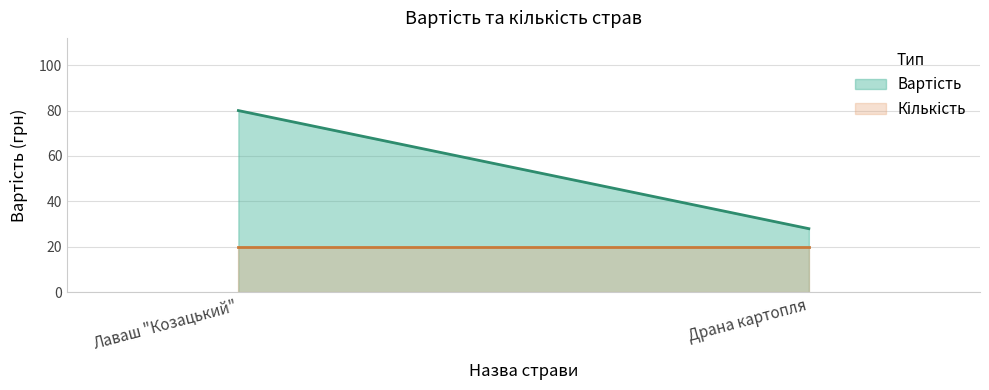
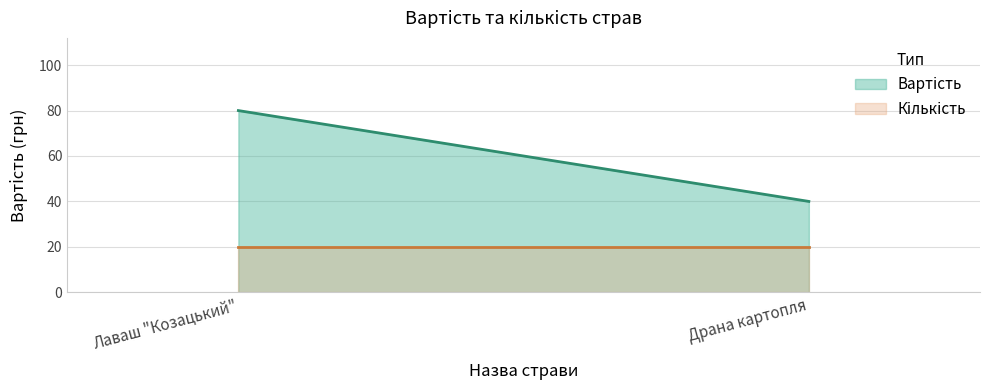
  {
    "Вартість": {
      "Лаваш \"Козацький\"": 80,
-     "Драна картопля": 28
+     "Драна картопля": 40
    },
    "Кількість": {
      "Лаваш \"Козацький\"": 20,
      "Драна картопля": 20
    }
  }
